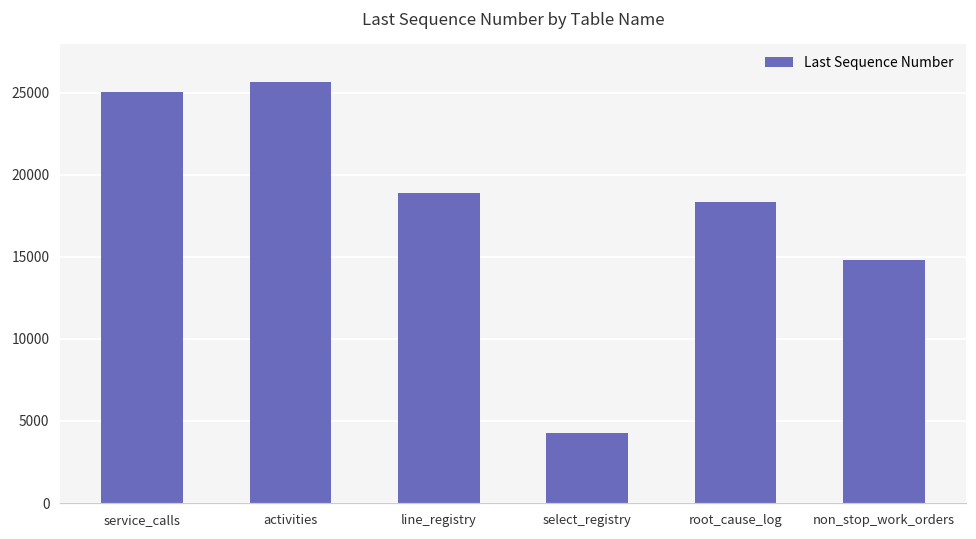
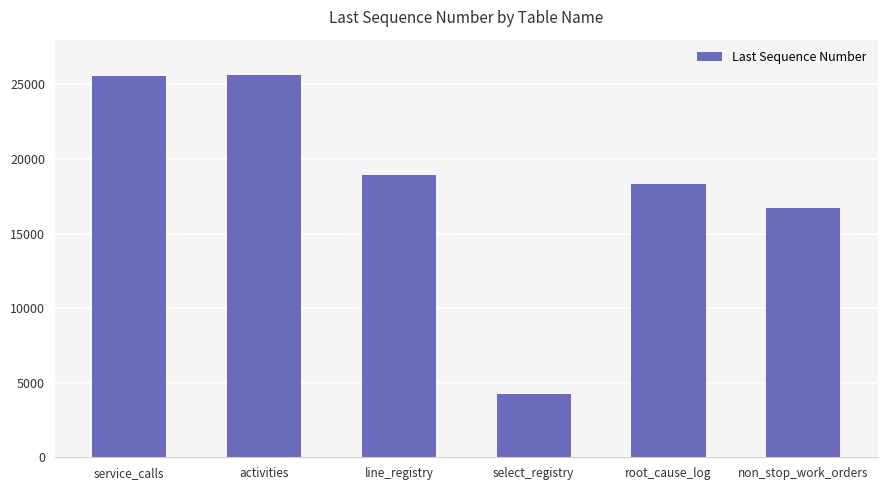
  {
-   "service_calls": 25000,
+   "service_calls": 25600,
    "activities": 25700,
    "line_registry": 18900,
    "select_registry": 4300,
    "root_cause_log": 18400,
-   "non_stop_work_orders": 14800
+   "non_stop_work_orders": 16700
  }
